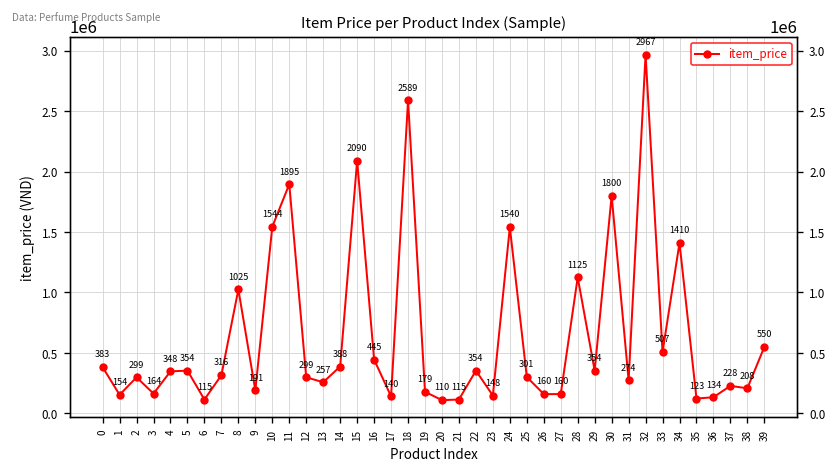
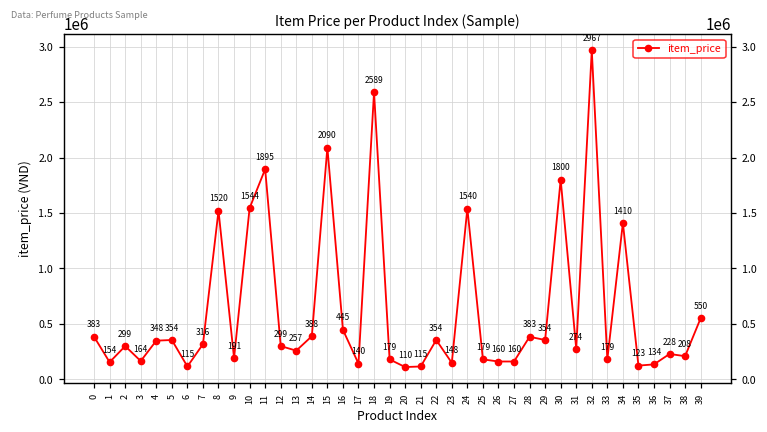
  {
-   "8": 1025,
-   "25": 301,
-   "28": 1125,
-   "33": 507
+   "8": 1520,
+   "25": 179,
+   "28": 383,
+   "33": 179
  }
